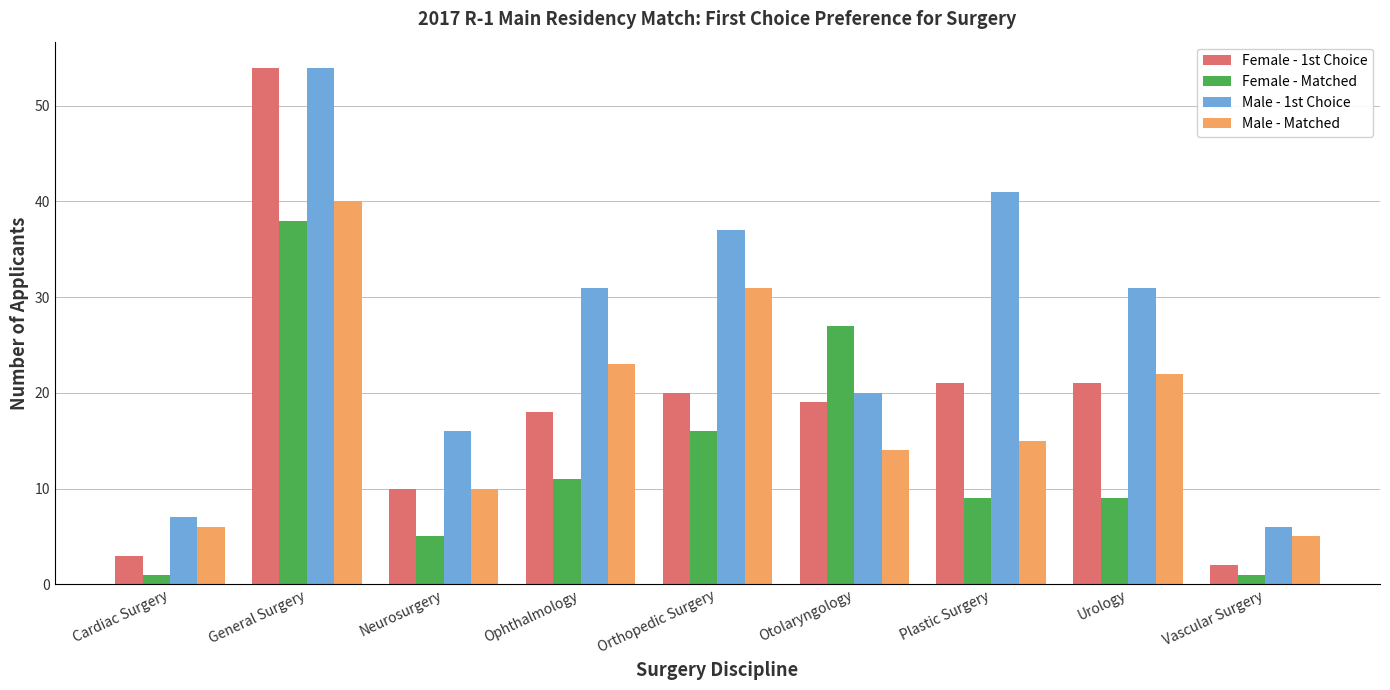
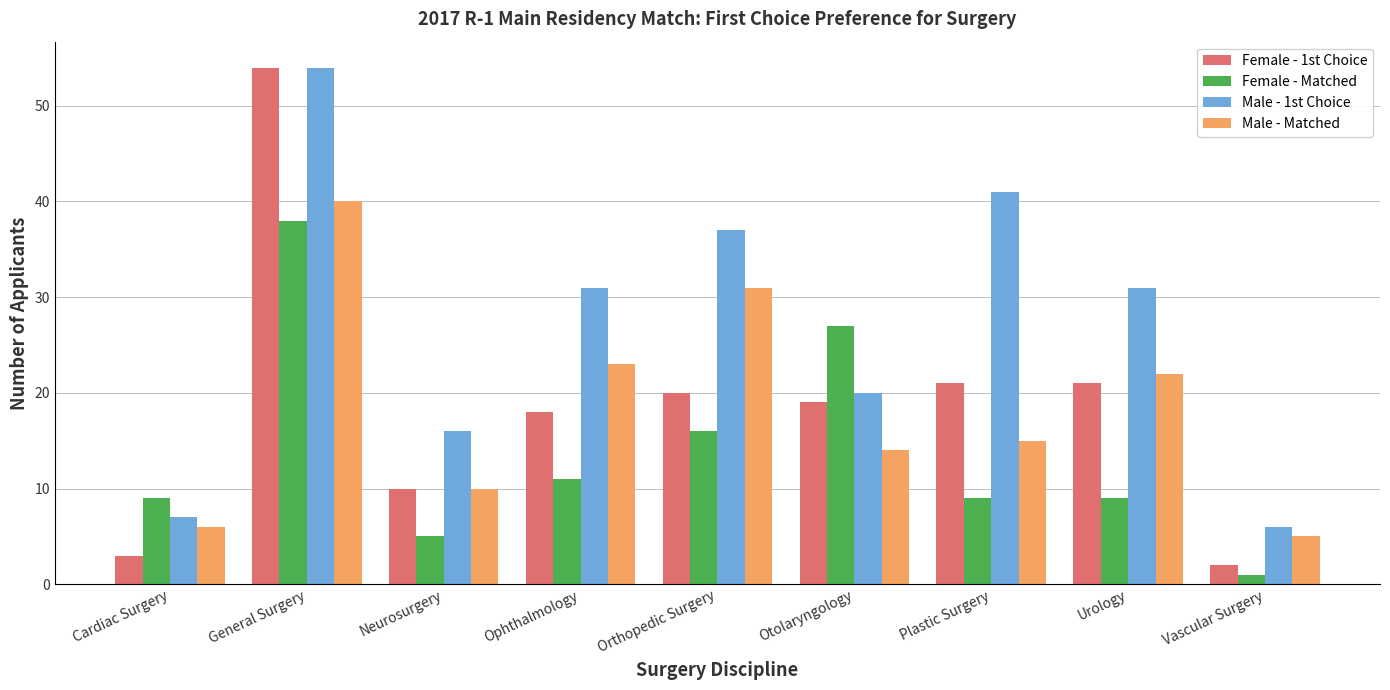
  {
    "Female - Matched": {
-     "Cardiac Surgery": 1,
+     "Cardiac Surgery": 9,
      "General Surgery": 38,
      "Neurosurgery": 5,
      "Ophthalmology": 11,
      "Orthopedic Surgery": 16,
      "Otolaryngology": 27,
      "Plastic Surgery": 9,
      "Urology": 9,
      "Vascular Surgery": 1
    },
    "Male - 1st Choice": {
      "Cardiac Surgery": 7,
      "General Surgery": 54,
      "Neurosurgery": 16,
      "Ophthalmology": 31,
      "Orthopedic Surgery": 37,
      "Otolaryngology": 20,
      "Plastic Surgery": 41,
      "Urology": 31,
      "Vascular Surgery": 6
    }
  }
